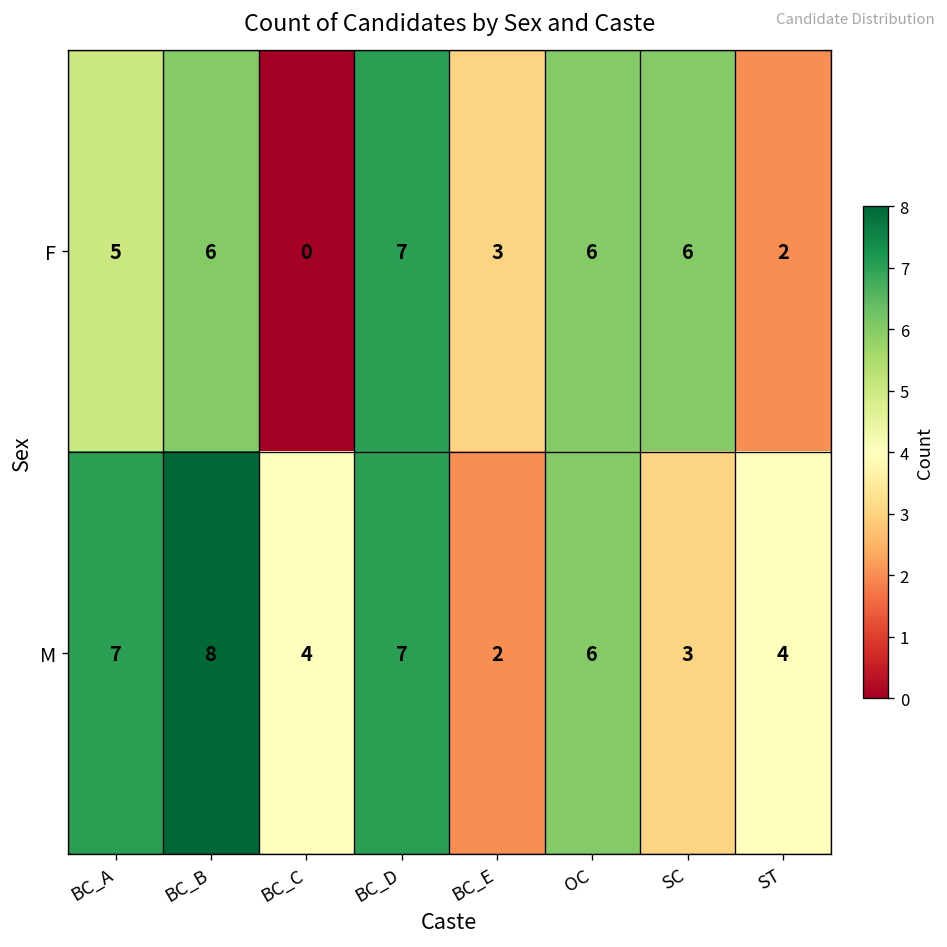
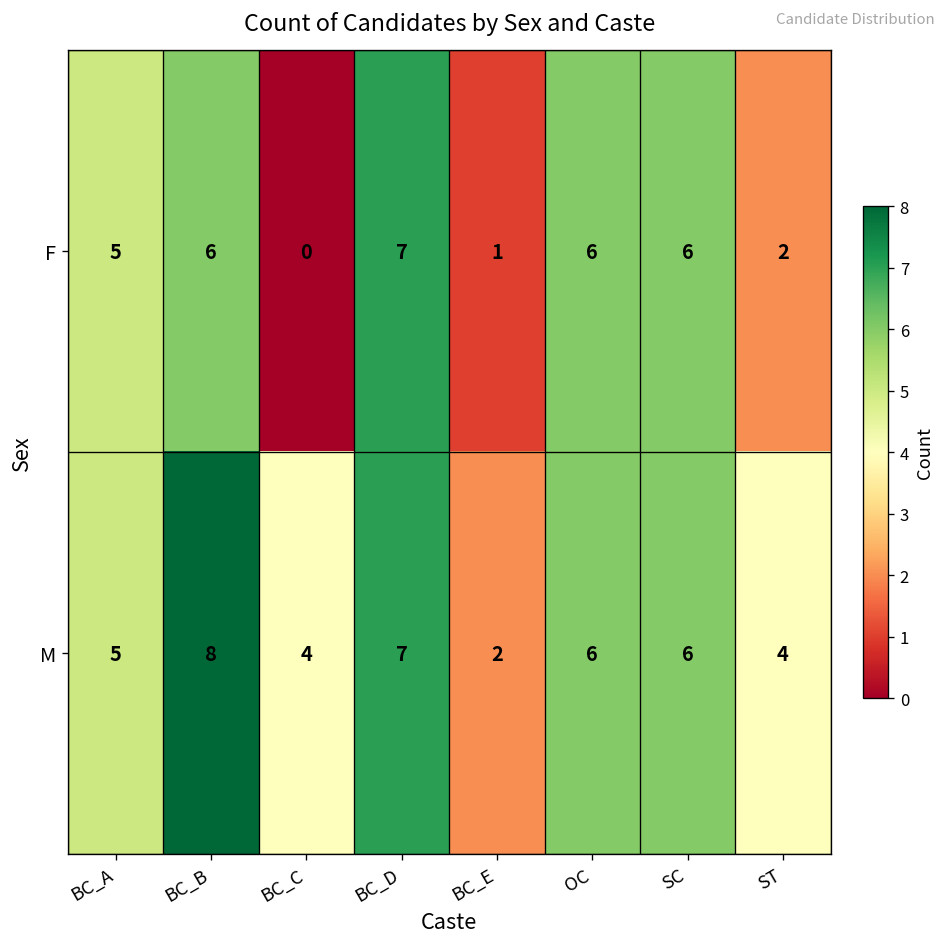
  {
    "F": {
      "BC_A": 5,
      "BC_B": 6,
      "BC_C": 0,
      "BC_D": 7,
-     "BC_E": 3,
+     "BC_E": 1,
      "OC": 6,
      "SC": 6,
      "ST": 2
    },
    "M": {
-     "BC_A": 7,
+     "BC_A": 5,
      "BC_B": 8,
      "BC_C": 4,
      "BC_D": 7,
      "BC_E": 2,
      "OC": 6,
-     "SC": 3,
+     "SC": 6,
      "ST": 4
    }
  }
